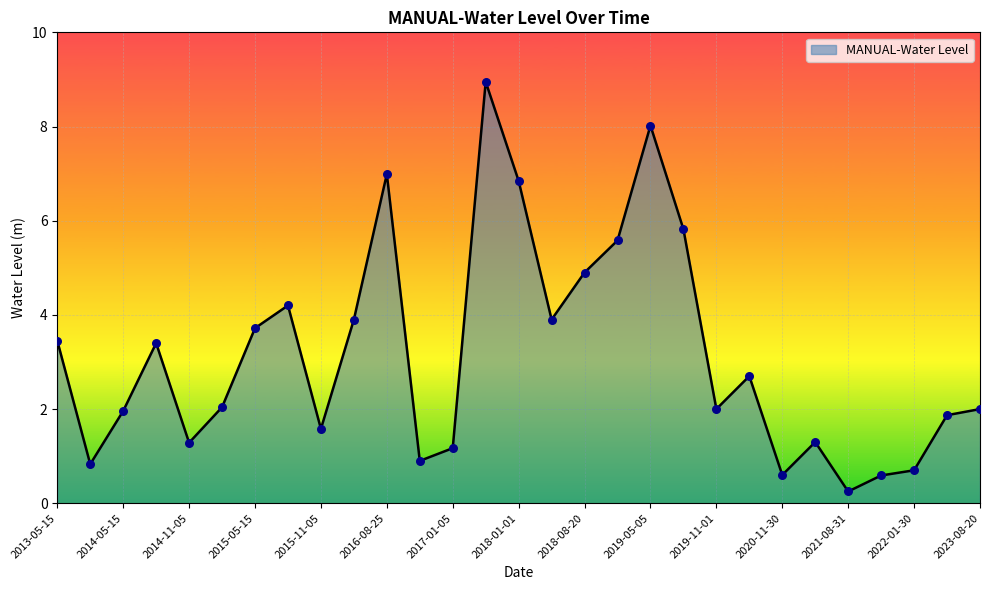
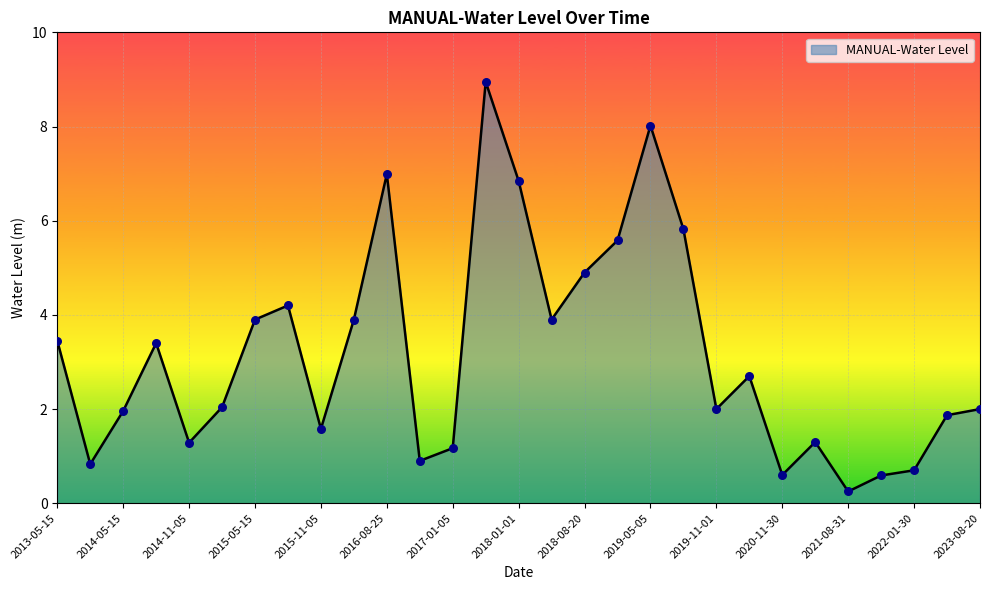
  {
    "2013-05-15": 3.5,
    "2014-05-15": 2.0,
    "2014-11-05": 1.3,
-   "2015-05-15": 3.7,
+   "2015-05-15": 3.9,
    "2015-11-05": 1.6,
    "2016-08-25": 7.0,
    "2017-01-05": 1.2,
    "2018-01-01": 6.8,
    "2018-08-20": 4.9,
    "2019-05-05": 8.0,
    "2019-11-01": 2.0,
    "2020-11-30": 0.6,
    "2021-08-31": 0.3,
    "2022-01-30": 0.7,
    "2023-08-20": 2.0
  }
